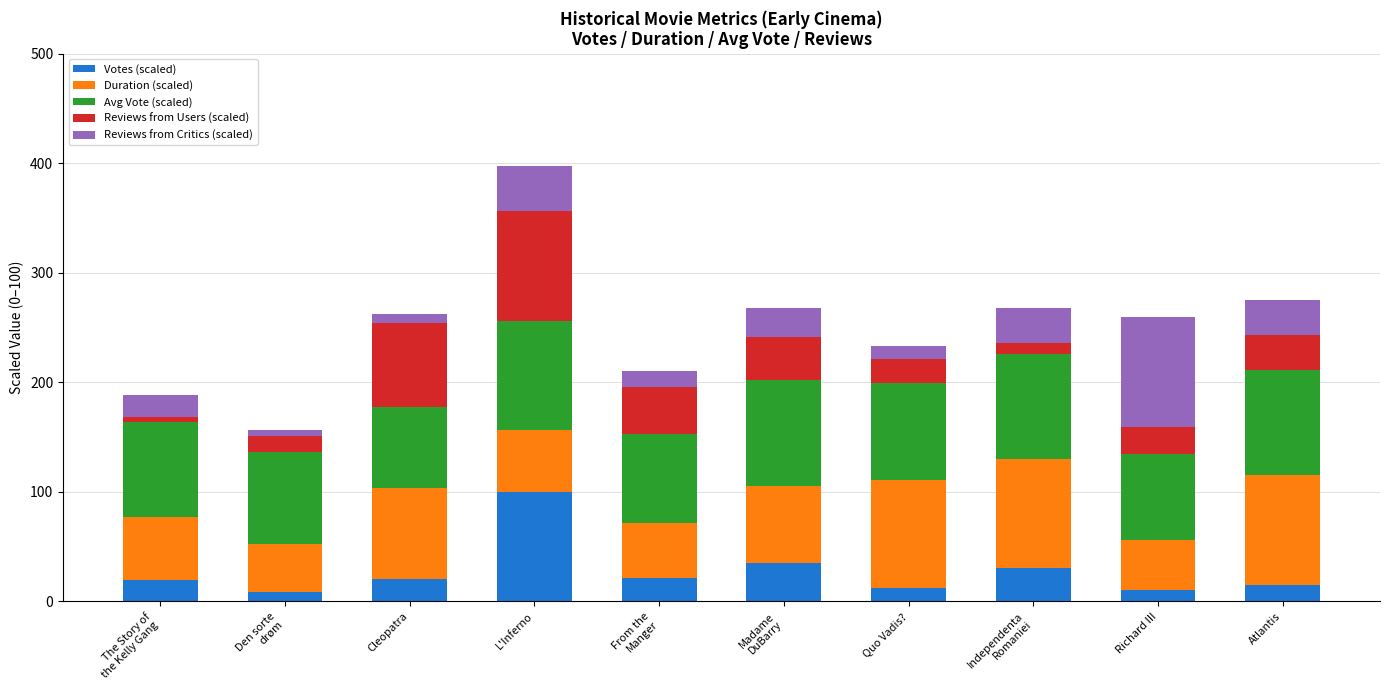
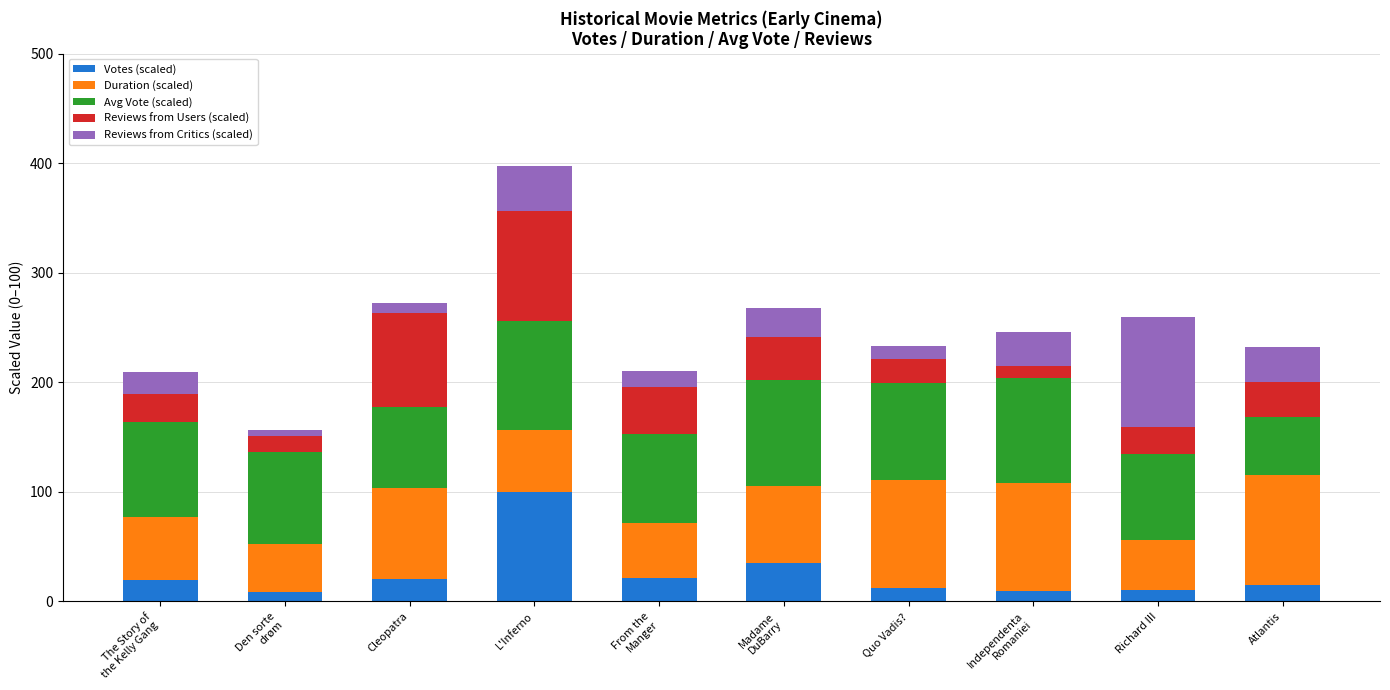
  {
    "Votes (scaled)": {
      "The Story of the Kelly Gang": 19,
      "Den sorte drøm": 8,
      "Cleopatra": 21,
      "L'Inferno": 100,
      "From the Manger": 22,
      "Madame DuBarry": 35,
      "Quo Vadis?": 12,
-     "Independenta Romaniei": 31,
+     "Independenta Romaniei": 9,
      "Richard III": 10,
      "Atlantis": 15
    },
    "Duration (scaled)": {
      "The Story of the Kelly Gang": 58,
      "Den sorte drøm": 44,
      "Cleopatra": 83,
      "L'Inferno": 56,
      "From the Manger": 50,
      "Madame DuBarry": 70,
      "Quo Vadis?": 99,
      "Independenta Romaniei": 99,
      "Richard III": 45,
      "Atlantis": 100
    },
    "Avg Vote (scaled)": {
      "The Story of the Kelly Gang": 87,
      "Den sorte drøm": 84,
      "Cleopatra": 74,
      "L'Inferno": 100,
      "From the Manger": 81,
      "Madame DuBarry": 97,
      "Quo Vadis?": 89,
      "Independenta Romaniei": 96,
      "Richard III": 79,
-     "Atlantis": 96
+     "Atlantis": 53
    },
    "Reviews from Users (scaled)": {
-     "The Story of the Kelly Gang": 4,
+     "The Story of the Kelly Gang": 25,
      "Den sorte drøm": 14,
-     "Cleopatra": 76,
+     "Cleopatra": 86,
      "L'Inferno": 100,
      "From the Manger": 43,
      "Madame DuBarry": 39,
      "Quo Vadis?": 21,
      "Independenta Romaniei": 11,
      "Richard III": 25,
      "Atlantis": 32
    },
    "Reviews from Critics (scaled)": {
      "The Story of the Kelly Gang": 20,
      "Den sorte drøm": 6,
      "Cleopatra": 9,
      "L'Inferno": 41,
      "From the Manger": 15,
      "Madame DuBarry": 26,
      "Quo Vadis?": 12,
      "Independenta Romaniei": 31,
      "Richard III": 100,
      "Atlantis": 32
    }
  }
